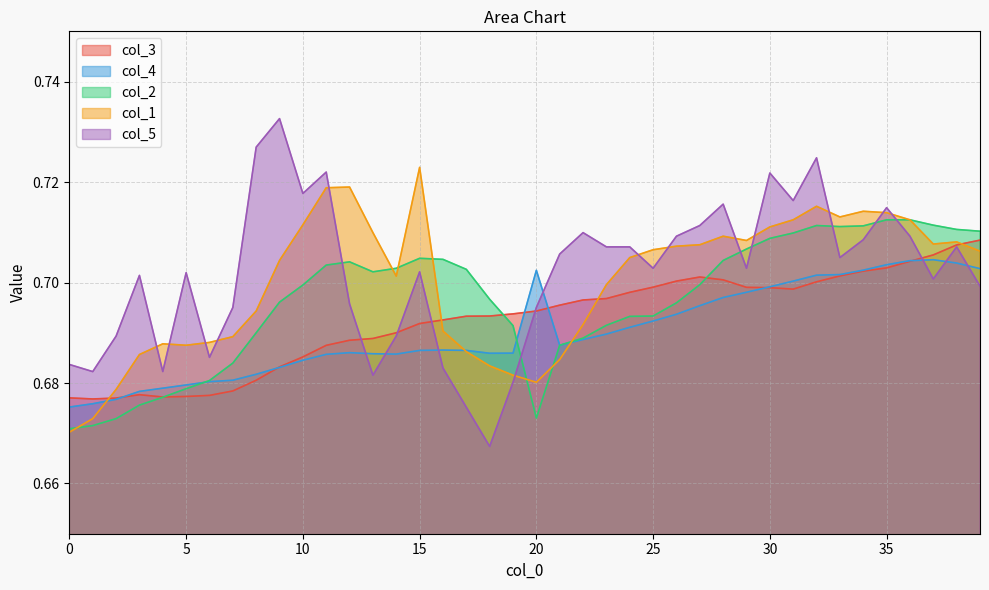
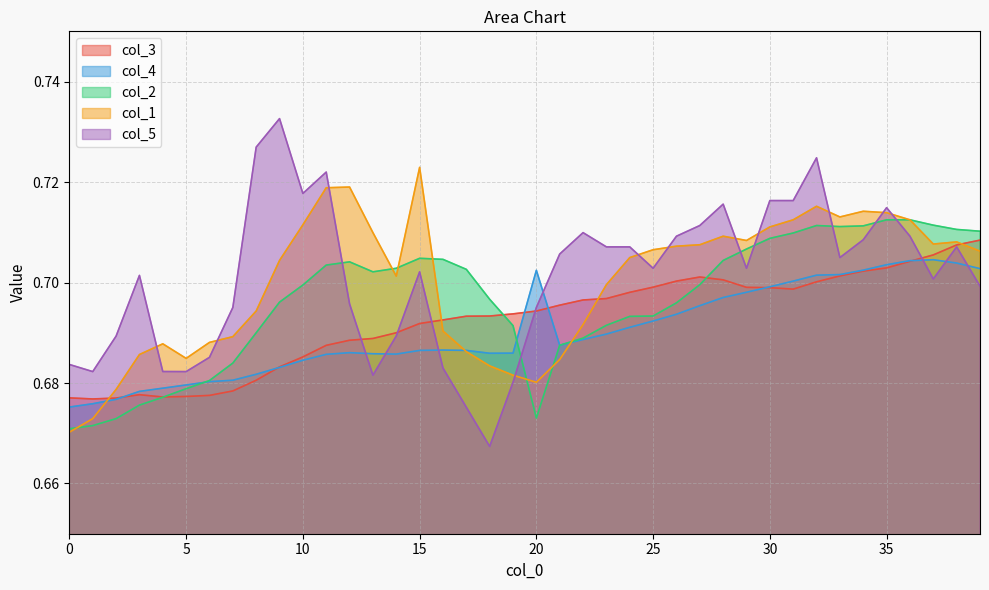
  {
    "col_3": {
      "0": 0.677,
      "5": 0.677,
      "10": 0.685,
      "15": 0.692,
      "20": 0.694,
      "25": 0.699,
      "35": 0.703
    },
    "col_4": {
      "0": 0.675,
      "5": 0.680,
      "10": 0.685,
      "15": 0.686,
      "20": 0.702,
      "25": 0.692,
      "35": 0.704
    },
    "col_2": {
      "0": 0.671,
      "5": 0.679,
      "10": 0.700,
      "15": 0.705,
      "20": 0.673,
      "25": 0.693,
      "30": 0.709,
      "35": 0.712
    },
    "col_1": {
      "0": 0.670,
-     "5": 0.688,
+     "5": 0.685,
      "10": 0.711,
      "15": 0.723,
      "20": 0.680,
      "25": 0.707,
      "30": 0.711,
      "35": 0.714
    },
    "col_5": {
      "0": 0.684,
-     "5": 0.702,
+     "5": 0.682,
      "10": 0.718,
      "15": 0.702,
      "20": 0.695,
      "25": 0.703,
-     "30": 0.722,
+     "30": 0.716,
      "35": 0.715
    }
  }
